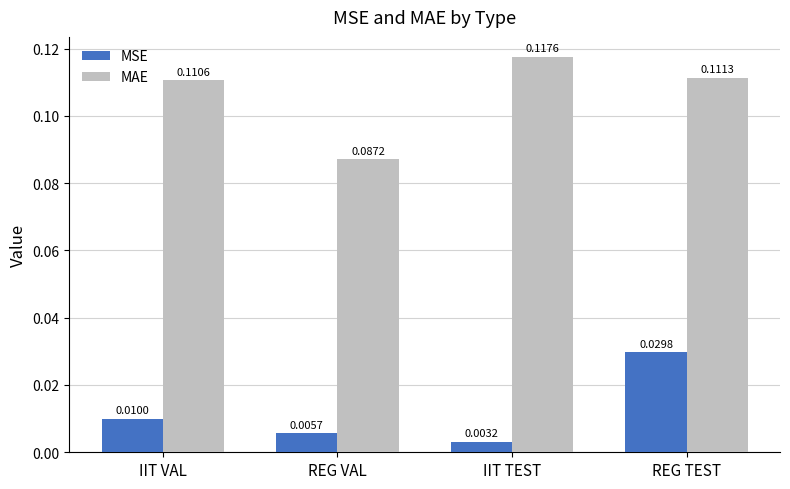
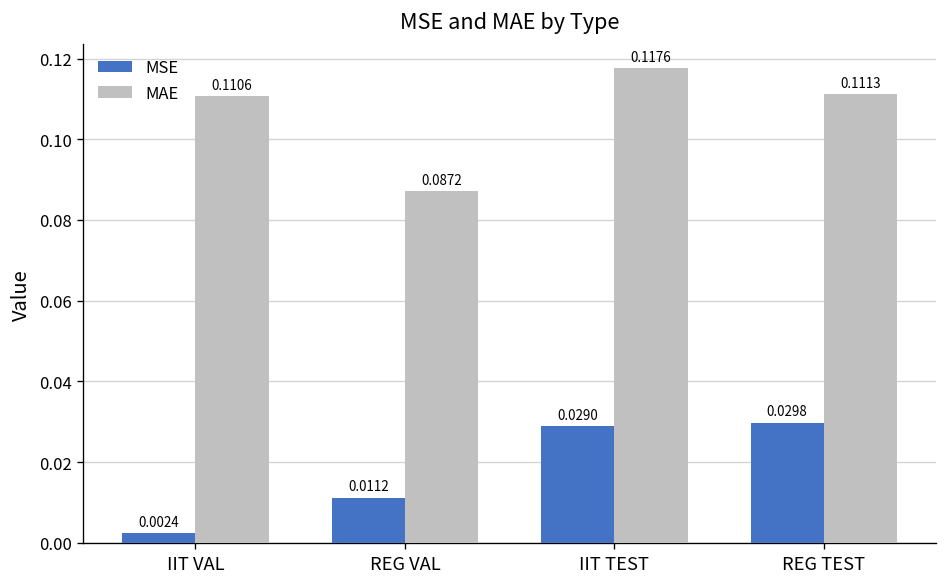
  {
    "MSE": {
-     "IIT VAL": 0.0100,
-     "REG VAL": 0.0057,
-     "IIT TEST": 0.0032,
+     "IIT VAL": 0.0024,
+     "REG VAL": 0.0112,
+     "IIT TEST": 0.0290,
      "REG TEST": 0.0298
    },
    "MAE": {
      "IIT VAL": 0.1106,
      "REG VAL": 0.0872,
      "IIT TEST": 0.1176,
      "REG TEST": 0.1113
    }
  }
